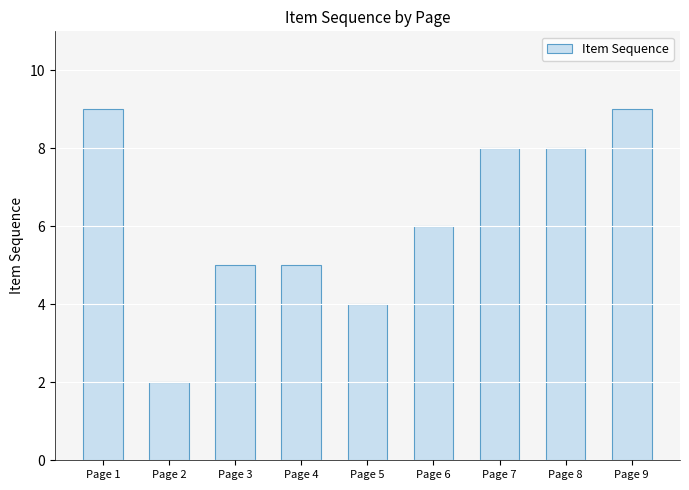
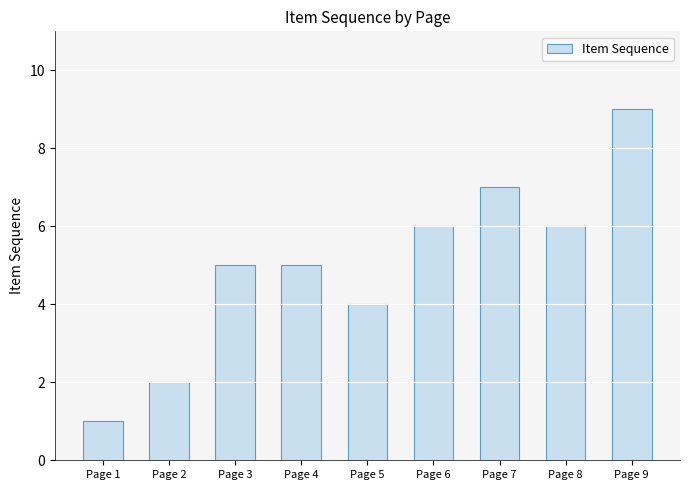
  {
-   "Page 1": 9,
+   "Page 1": 1,
    "Page 2": 2,
    "Page 3": 5,
    "Page 4": 5,
    "Page 5": 4,
    "Page 6": 6,
-   "Page 7": 8,
-   "Page 8": 8,
+   "Page 7": 7,
+   "Page 8": 6,
    "Page 9": 9
  }
